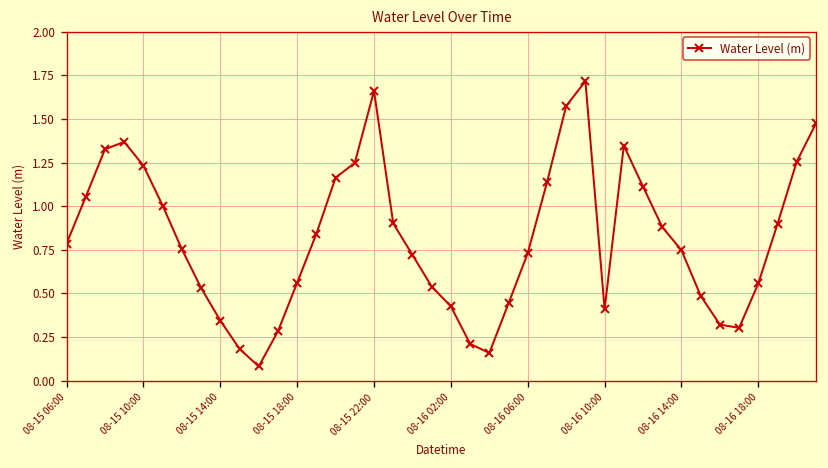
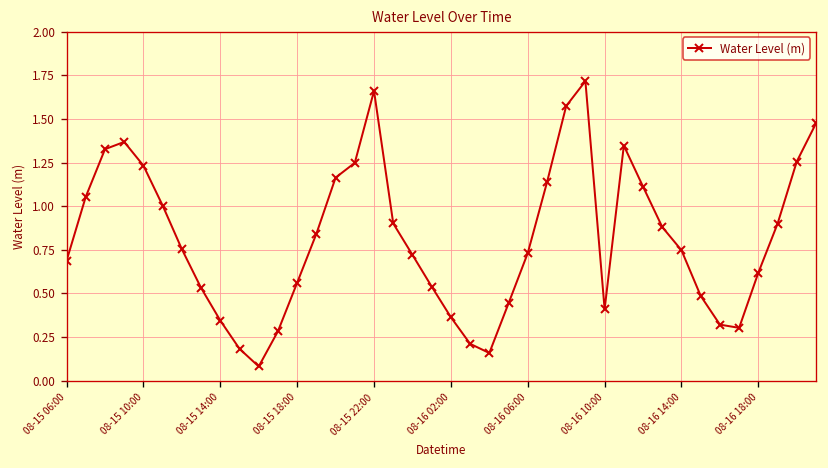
  {
-   "08-15 06:00": 0.79,
+   "08-15 06:00": 0.69,
    "08-15 10:00": 1.23,
    "08-15 14:00": 0.34,
    "08-15 18:00": 0.56,
    "08-15 22:00": 1.66,
-   "08-16 02:00": 0.43,
+   "08-16 02:00": 0.36,
    "08-16 06:00": 0.73,
    "08-16 10:00": 0.41,
    "08-16 14:00": 0.75,
-   "08-16 18:00": 0.56
+   "08-16 18:00": 0.62
  }
